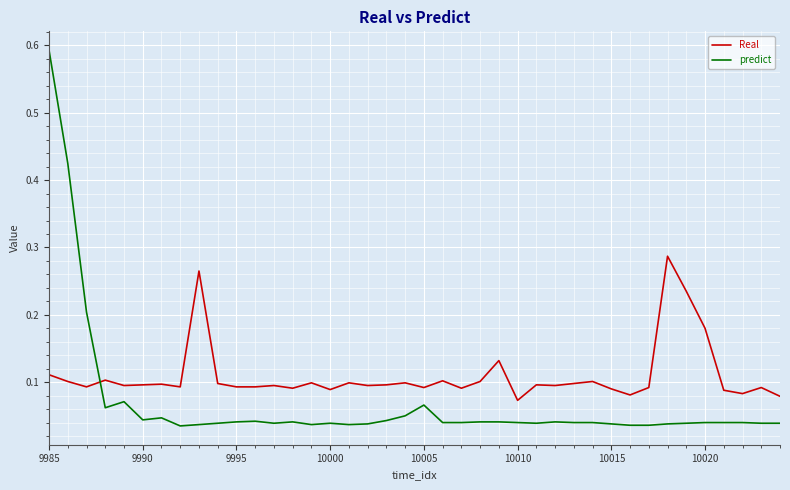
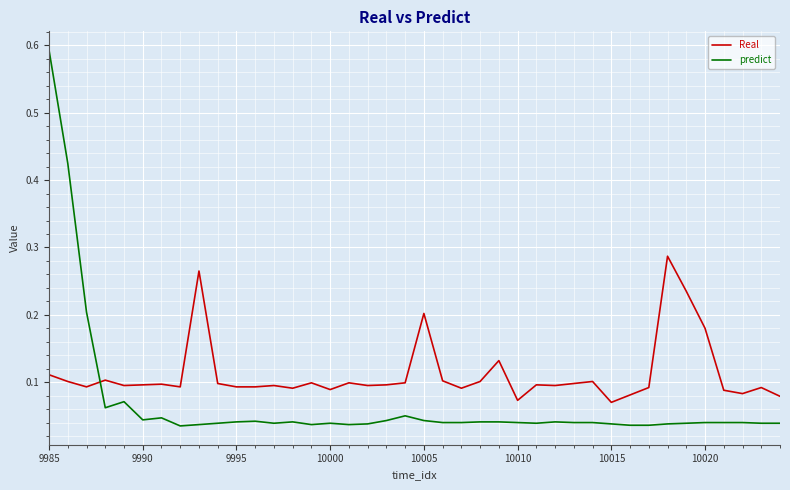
  {
    "Real": {
      "9985": 0.11,
      "9990": 0.10,
      "9995": 0.09,
      "10000": 0.09,
-     "10005": 0.09,
+     "10005": 0.20,
      "10010": 0.07,
-     "10015": 0.09,
+     "10015": 0.07,
      "10020": 0.18
    },
    "predict": {
      "9985": 0.59,
      "9990": 0.04,
      "9995": 0.04,
      "10000": 0.04,
-     "10005": 0.07,
+     "10005": 0.04,
      "10010": 0.04,
      "10015": 0.04,
      "10020": 0.04
    }
  }
